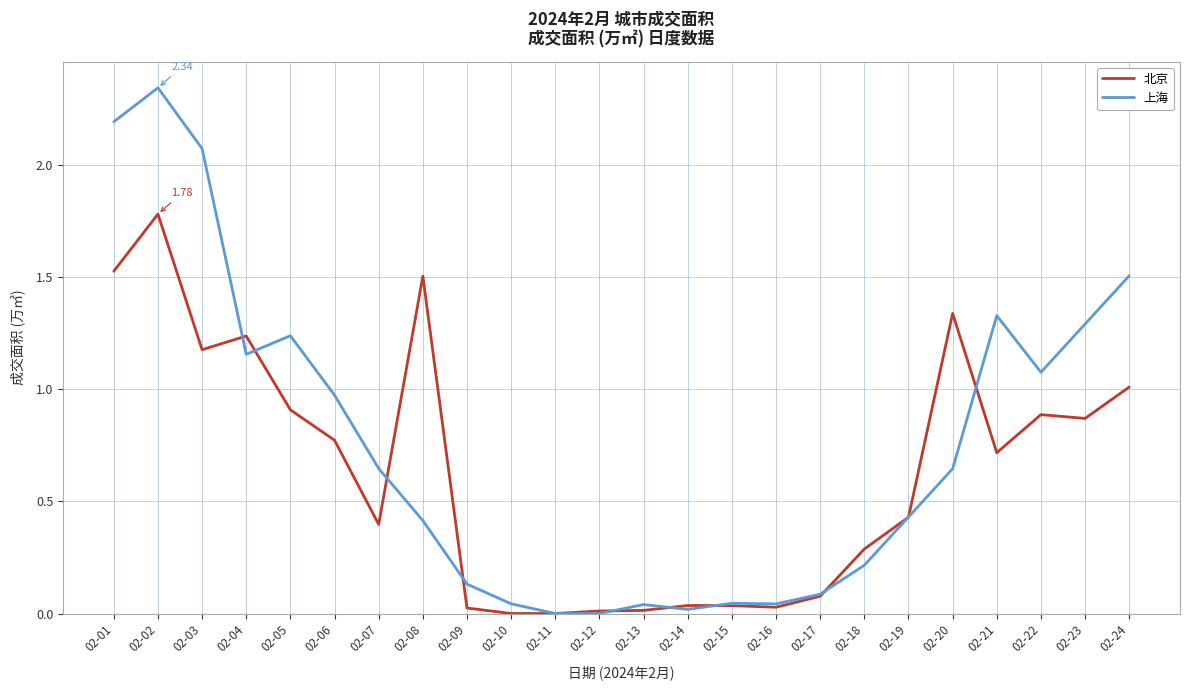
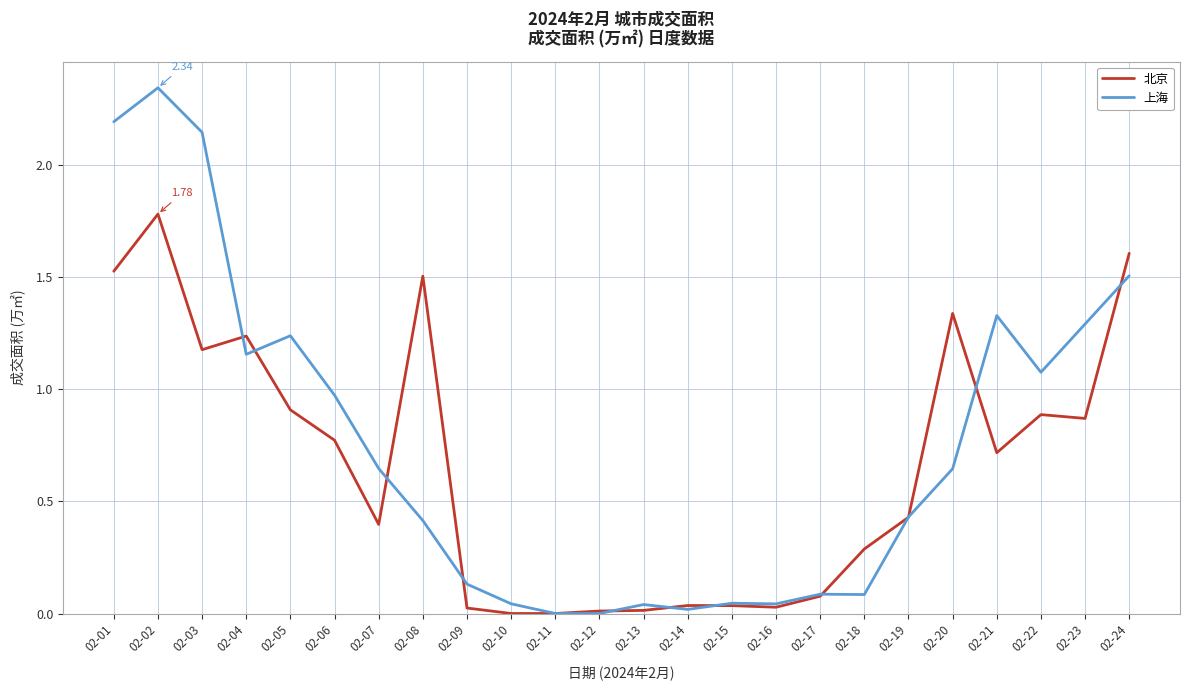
  {
    "北京": {
      "02-01": 1.53,
      "02-03": 1.18,
      "02-04": 1.24,
      "02-05": 0.91,
      "02-06": 0.77,
      "02-07": 0.40,
      "02-08": 1.50,
      "02-09": 0.02,
      "02-10": 0.00,
      "02-13": 0.01,
      "02-14": 0.04,
      "02-16": 0.03,
      "02-18": 0.29,
      "02-20": 1.34,
      "02-21": 0.72,
      "02-22": 0.89,
      "02-23": 0.87,
-     "02-24": 1.01
+     "02-24": 1.61
    },
    "上海": {
      "02-01": 2.19,
-     "02-03": 2.07,
+     "02-03": 2.15,
      "02-04": 1.16,
      "02-05": 1.24,
      "02-06": 0.97,
      "02-07": 0.65,
      "02-08": 0.41,
      "02-09": 0.13,
      "02-10": 0.04,
      "02-13": 0.04,
      "02-14": 0.02,
      "02-16": 0.04,
-     "02-18": 0.22,
+     "02-18": 0.08,
      "02-20": 0.65,
      "02-21": 1.33,
      "02-22": 1.08,
      "02-23": 1.29,
      "02-24": 1.51
    }
  }
